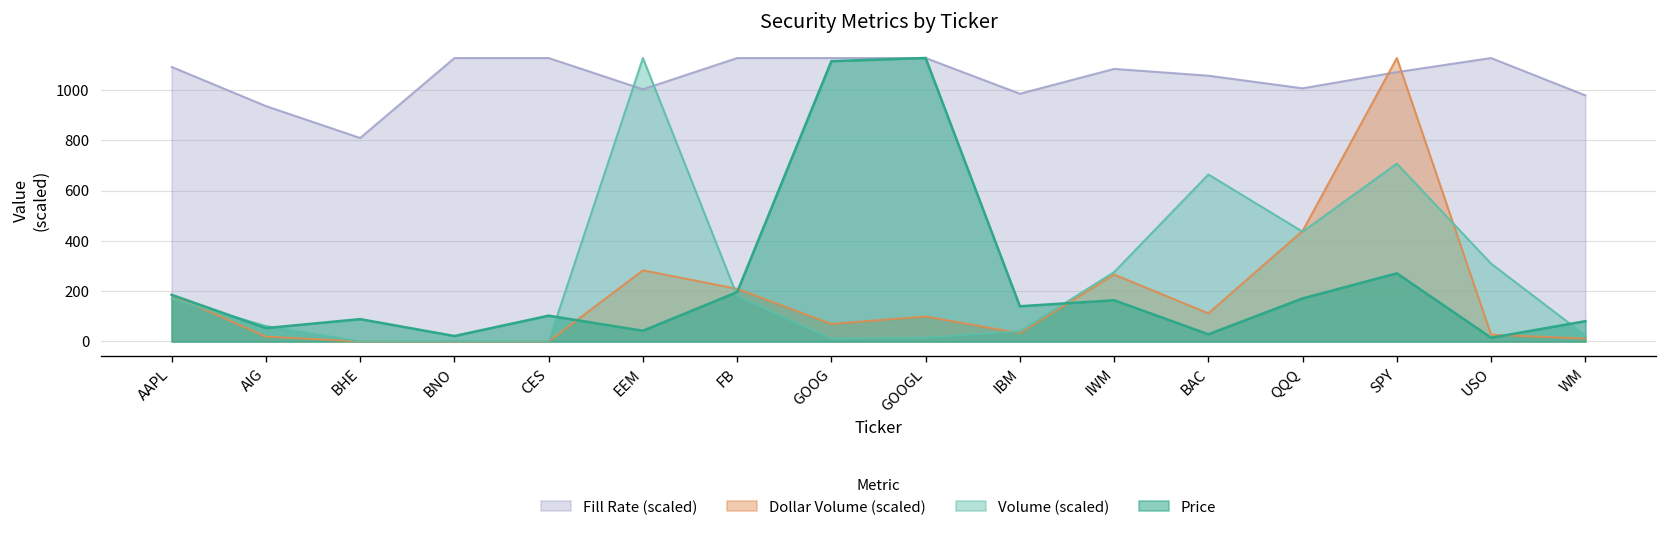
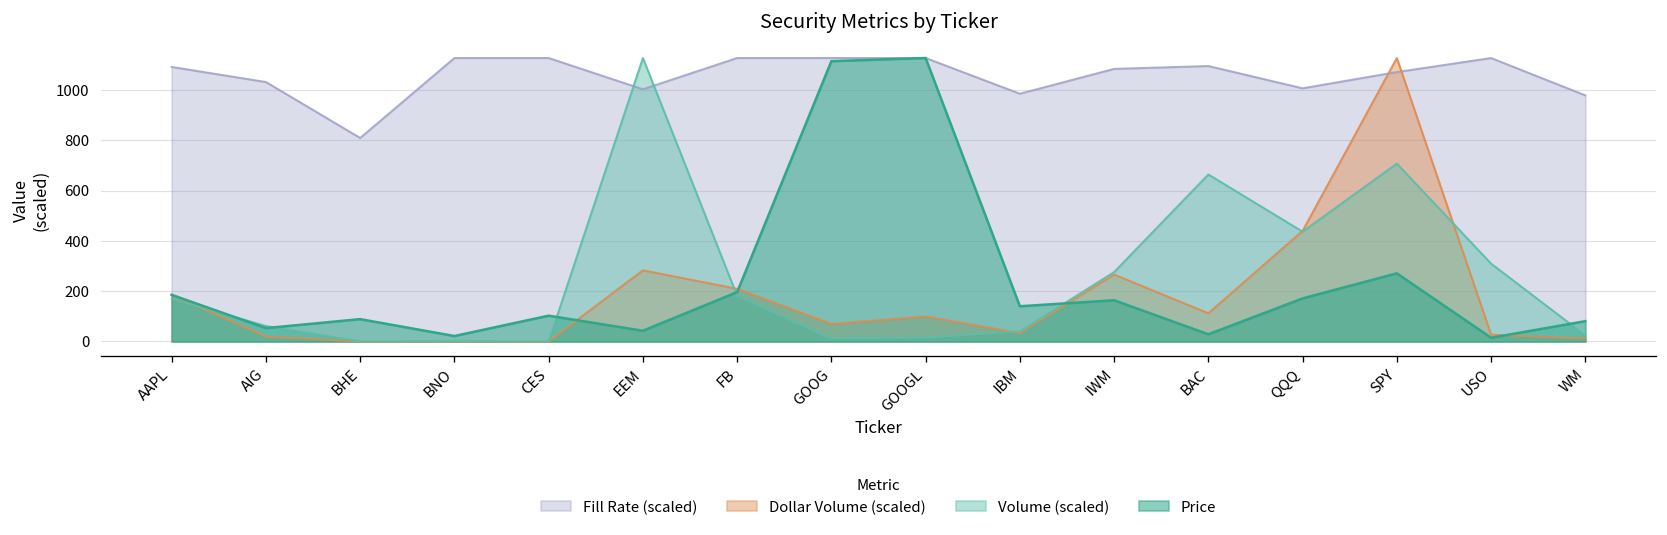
  {
    "Fill Rate (scaled)": {
      "AAPL": 1090,
-     "AIG": 940,
+     "AIG": 1030,
      "BHE": 810,
      "BNO": 1130,
      "CES": 1130,
      "EEM": 1000,
      "FB": 1130,
      "GOOG": 1130,
      "IBM": 980,
      "IWM": 1080,
-     "BAC": 1060,
+     "BAC": 1090,
      "QQQ": 1010,
      "SPY": 1070,
      "USO": 1130,
      "WM": 980
    },
    "Dollar Volume (scaled)": {
      "AIG": 20,
      "EEM": 280,
      "FB": 210,
      "GOOG": 70,
      "GOOGL": 100,
      "BAC": 110,
      "SPY": 1130,
      "WM": 10
    }
  }
